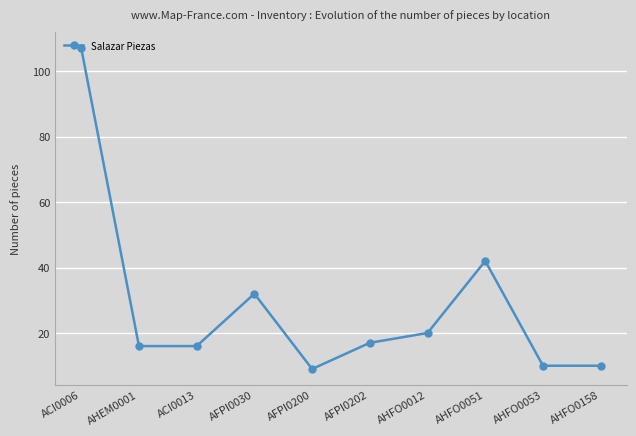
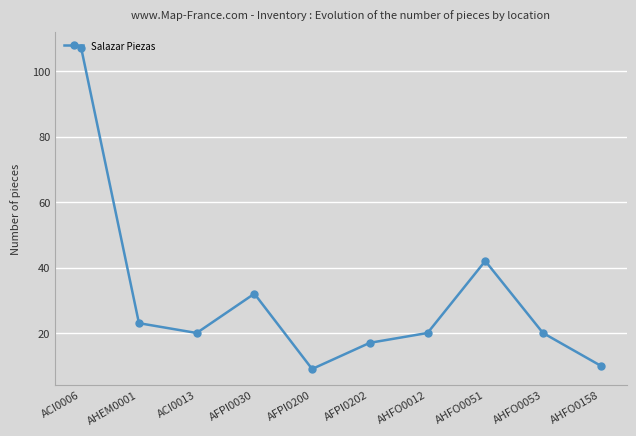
  {
    "ACI0006": 107,
-   "AHEM0001": 16,
-   "ACI0013": 16,
+   "AHEM0001": 23,
+   "ACI0013": 20,
    "AFPI0030": 32,
    "AFPI0200": 9,
    "AFPI0202": 17,
    "AHFO0012": 20,
    "AHFO0051": 42,
-   "AHFO0053": 10,
+   "AHFO0053": 20,
    "AHFO0158": 10
  }
